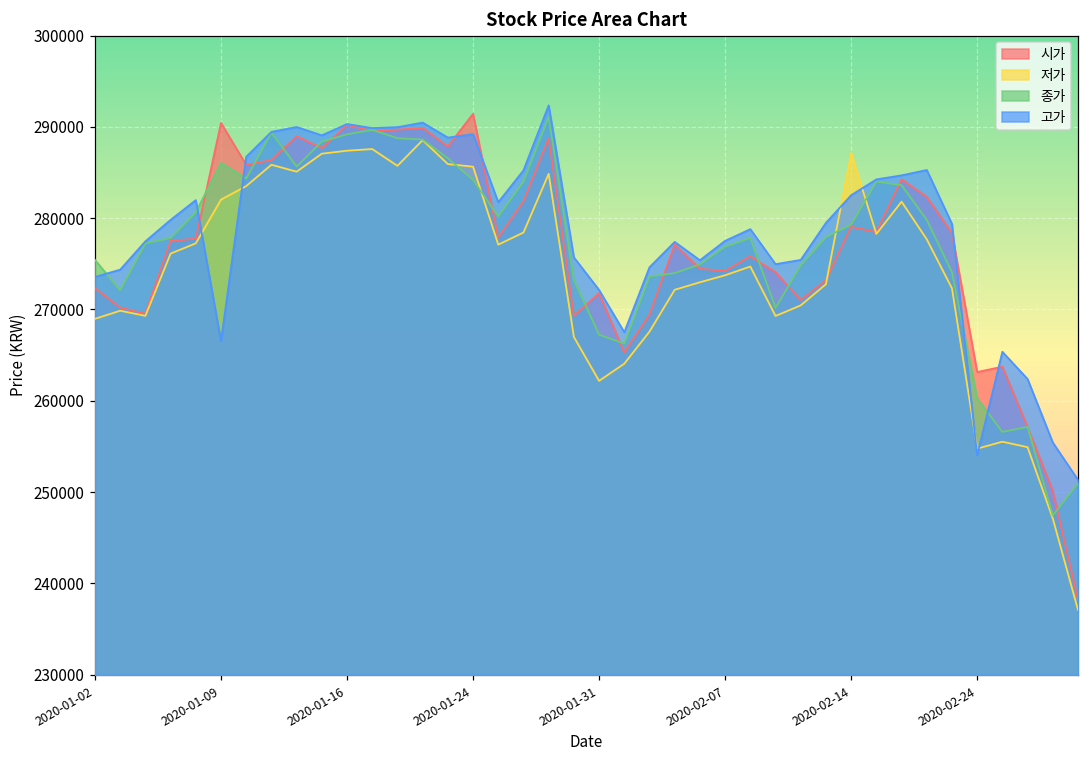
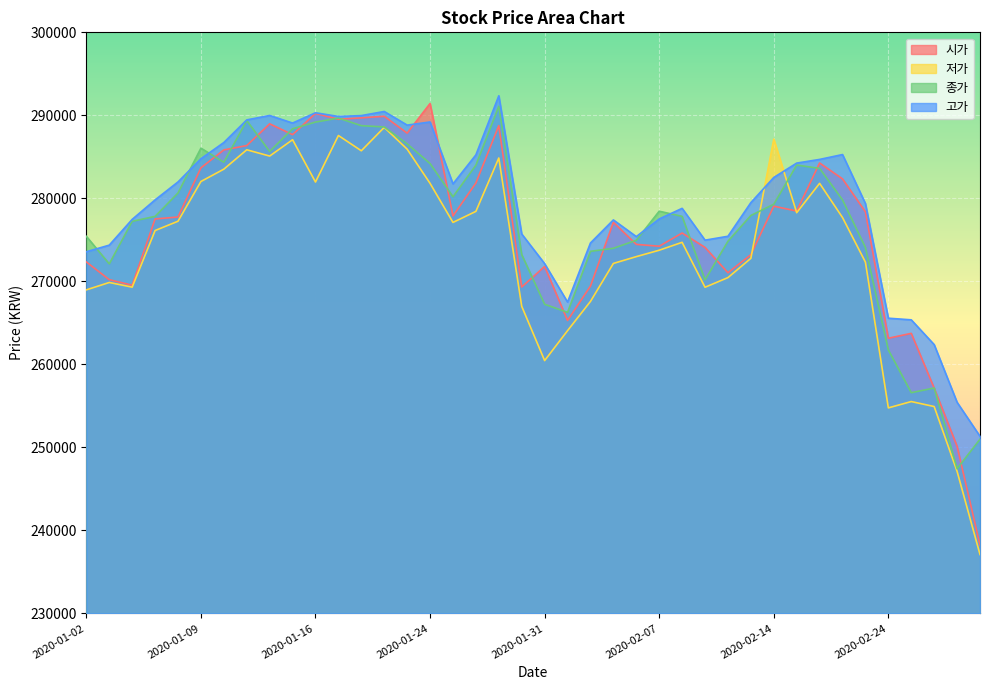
  {
    "시가": {
      "2020-01-02": 272000,
-     "2020-01-09": 290000,
+     "2020-01-09": 284000,
      "2020-01-24": 291000,
      "2020-01-31": 272000,
      "2020-02-07": 274000,
      "2020-02-24": 263000
    },
    "저가": {
      "2020-01-02": 269000,
      "2020-01-09": 282000,
-     "2020-01-16": 287000,
-     "2020-01-24": 286000,
-     "2020-01-31": 262000,
+     "2020-01-16": 282000,
+     "2020-01-24": 282000,
+     "2020-01-31": 260000,
      "2020-02-07": 274000,
      "2020-02-14": 287000,
      "2020-02-24": 255000
    },
    "종가": {
      "2020-01-02": 275000,
      "2020-01-09": 286000,
      "2020-01-16": 289000,
      "2020-01-24": 284000,
      "2020-01-31": 267000,
-     "2020-02-07": 277000,
-     "2020-02-24": 260000
+     "2020-02-07": 278000,
+     "2020-02-24": 262000
    },
    "고가": {
      "2020-01-02": 274000,
-     "2020-01-09": 267000,
+     "2020-01-09": 285000,
      "2020-01-24": 289000,
      "2020-01-31": 272000,
      "2020-02-07": 278000,
      "2020-02-14": 283000,
-     "2020-02-24": 254000
+     "2020-02-24": 266000
    }
  }
